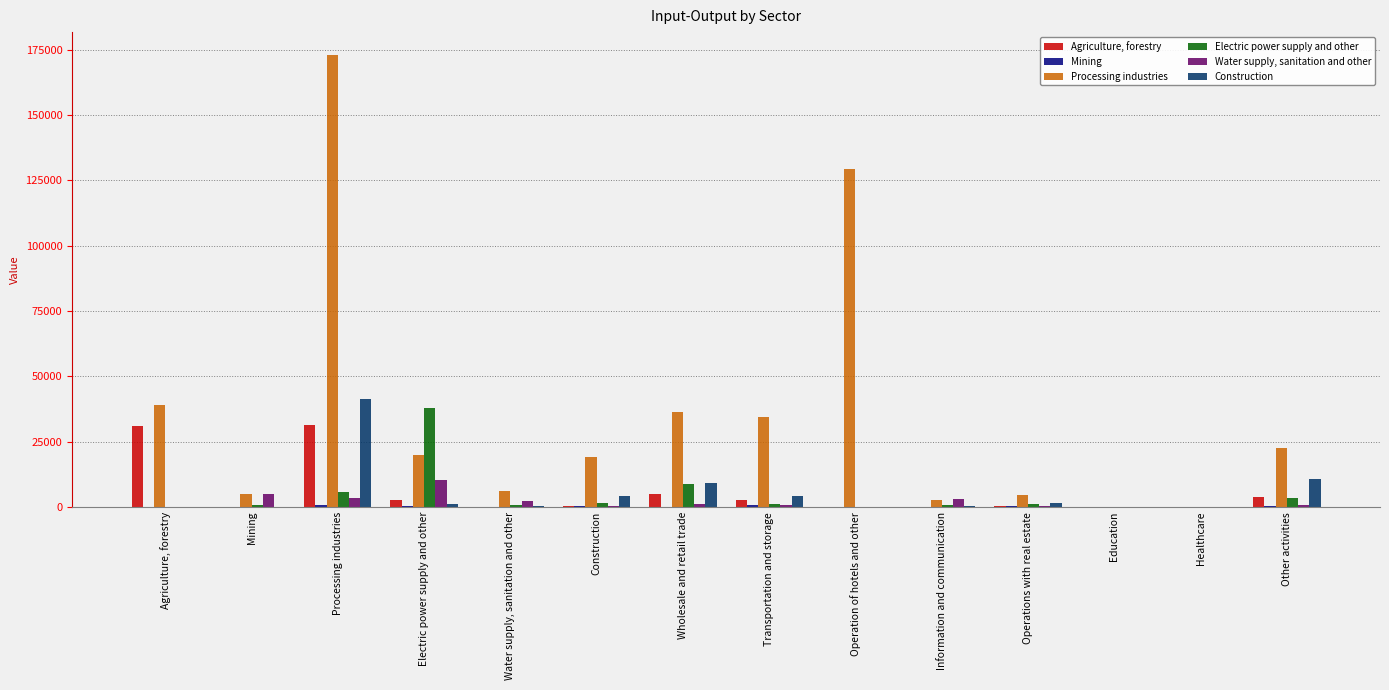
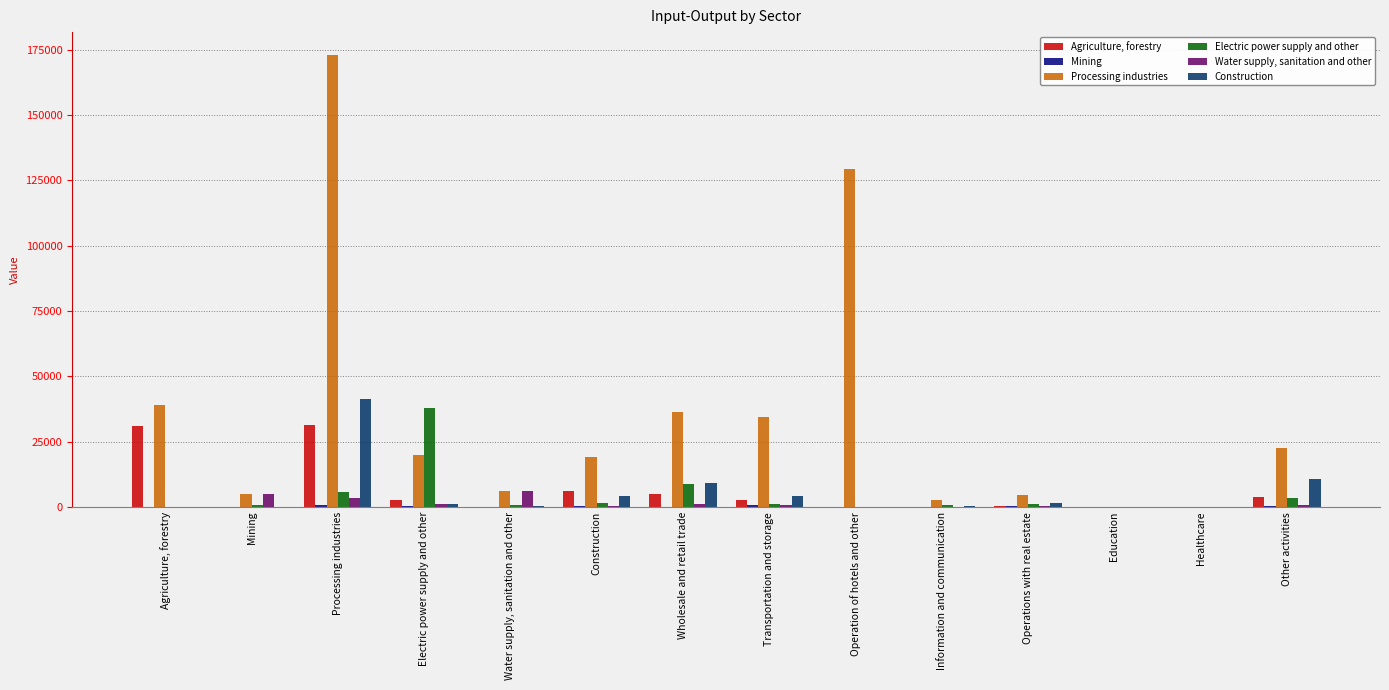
  {
    "Agriculture, forestry": {
      "Agriculture, forestry": 31000,
      "Processing industries": 31000,
      "Electric power supply and other": 3000,
-     "Construction": 0,
+     "Construction": 6000,
      "Wholesale and retail trade": 5000,
      "Transportation and storage": 3000,
      "Other activities": 4000
    },
    "Processing industries": {
      "Agriculture, forestry": 39000,
      "Mining": 5000,
      "Processing industries": 173000,
      "Electric power supply and other": 20000,
      "Water supply, sanitation and other": 6000,
      "Construction": 19000,
      "Wholesale and retail trade": 36000,
      "Transportation and storage": 35000,
      "Operation of hotels and other": 129000,
      "Information and communication": 3000,
      "Operations with real estate": 5000,
      "Other activities": 22000
    },
    "Electric power supply and other": {
      "Processing industries": 6000,
      "Electric power supply and other": 38000,
      "Construction": 1000,
      "Wholesale and retail trade": 9000,
      "Transportation and storage": 1000,
      "Operations with real estate": 1000,
      "Other activities": 4000
    },
    "Water supply, sanitation and other": {
      "Mining": 5000,
      "Processing industries": 4000,
-     "Electric power supply and other": 10000,
-     "Water supply, sanitation and other": 2000,
+     "Electric power supply and other": 1000,
+     "Water supply, sanitation and other": 6000,
      "Wholesale and retail trade": 1000,
-     "Information and communication": 3000
+     "Information and communication": 0
    }
  }
